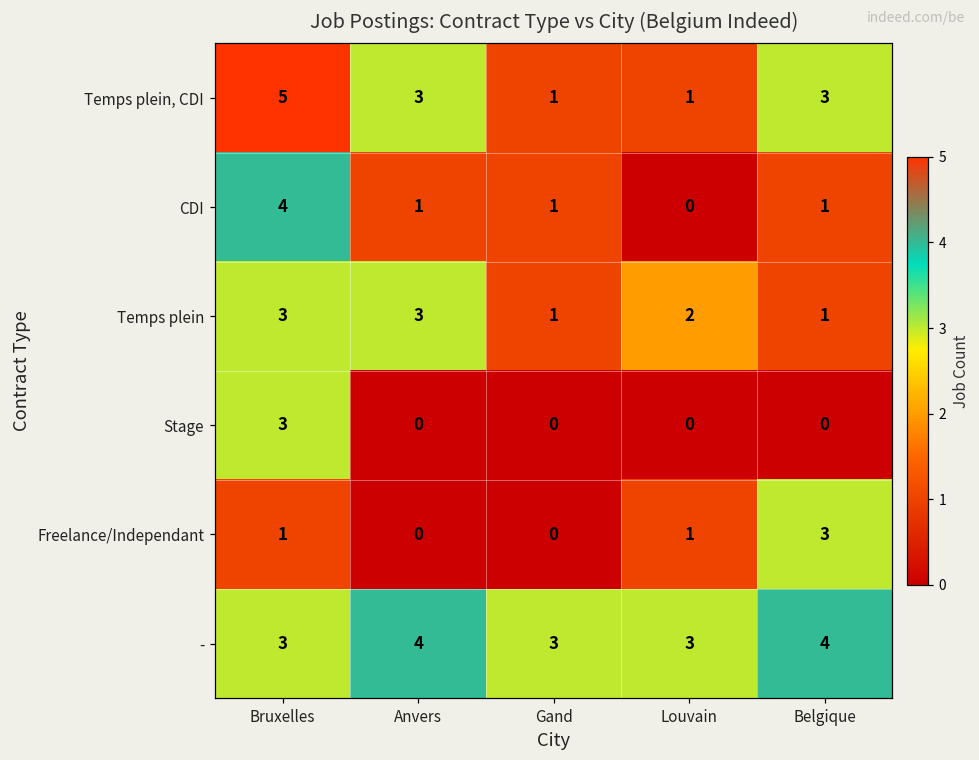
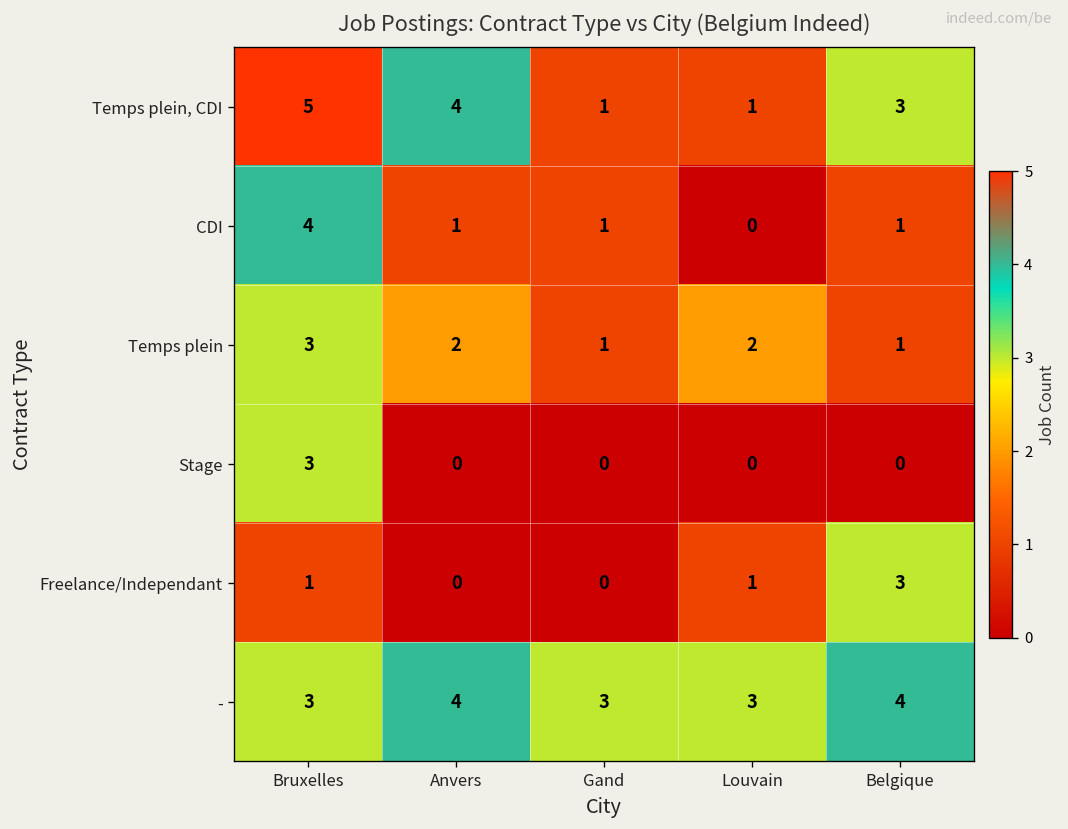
  {
    "Temps plein, CDI": {
      "Bruxelles": 5,
-     "Anvers": 3,
+     "Anvers": 4,
      "Gand": 1,
      "Louvain": 1,
      "Belgique": 3
    },
    "CDI": {
      "Bruxelles": 4,
      "Anvers": 1,
      "Gand": 1,
      "Louvain": 0,
      "Belgique": 1
    },
    "Temps plein": {
      "Bruxelles": 3,
-     "Anvers": 3,
+     "Anvers": 2,
      "Gand": 1,
      "Louvain": 2,
      "Belgique": 1
    },
    "Stage": {
      "Bruxelles": 3,
      "Anvers": 0,
      "Gand": 0,
      "Louvain": 0,
      "Belgique": 0
    },
    "Freelance/Independant": {
      "Bruxelles": 1,
      "Anvers": 0,
      "Gand": 0,
      "Louvain": 1,
      "Belgique": 3
    },
    "-": {
      "Bruxelles": 3,
      "Anvers": 4,
      "Gand": 3,
      "Louvain": 3,
      "Belgique": 4
    }
  }
